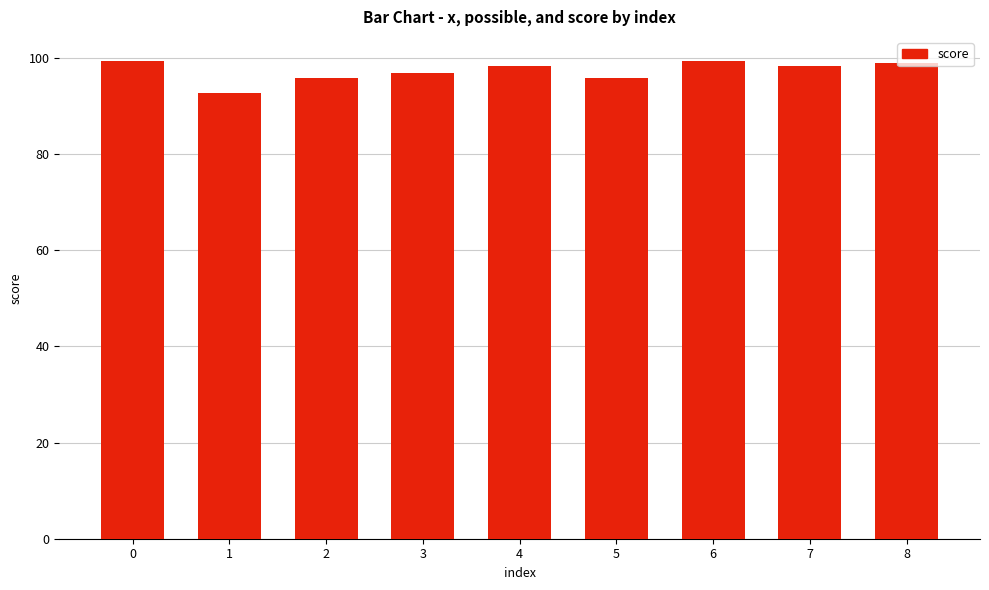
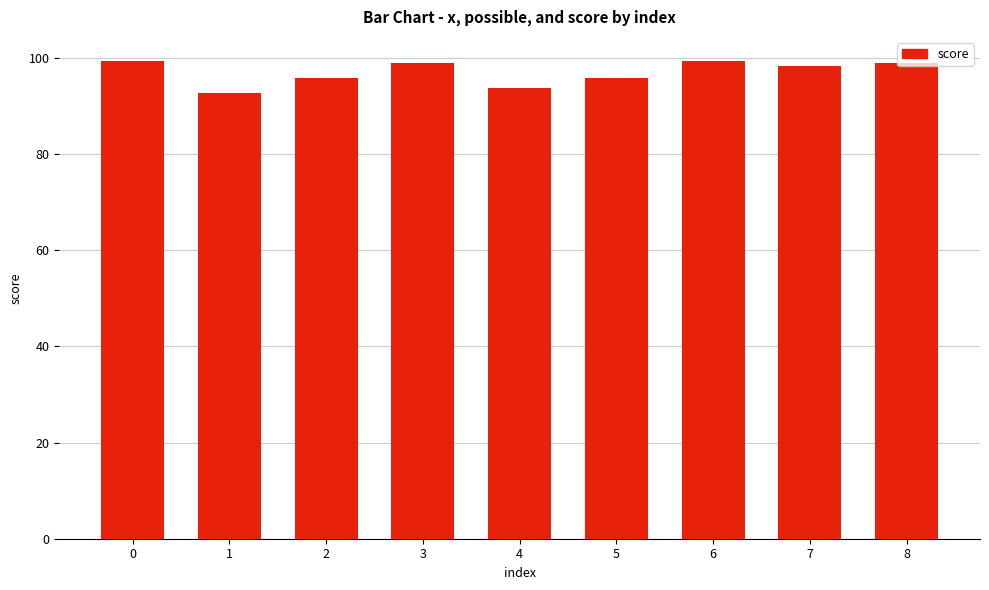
  {
    "0": 99,
    "1": 93,
    "2": 96,
-   "3": 97,
-   "4": 98,
+   "3": 99,
+   "4": 94,
    "5": 96,
    "6": 99,
    "7": 98
  }
